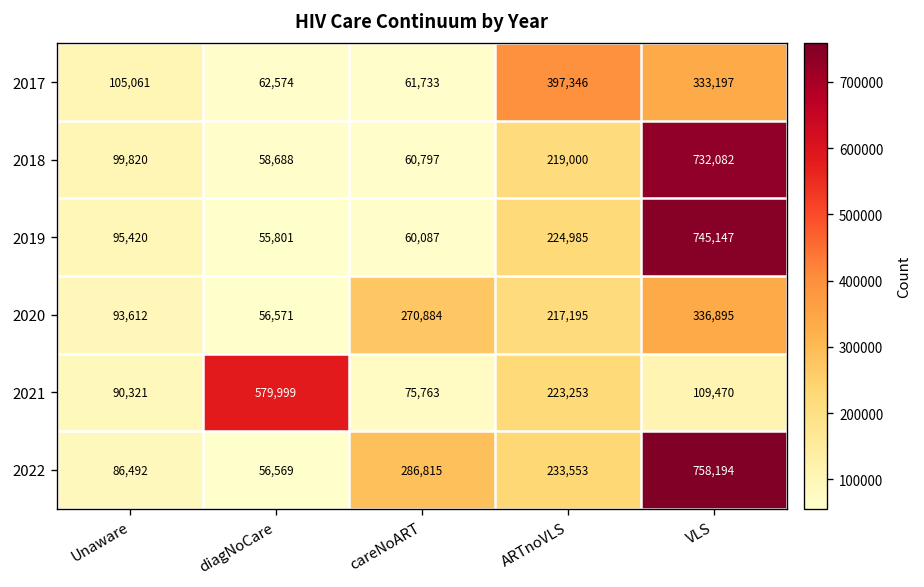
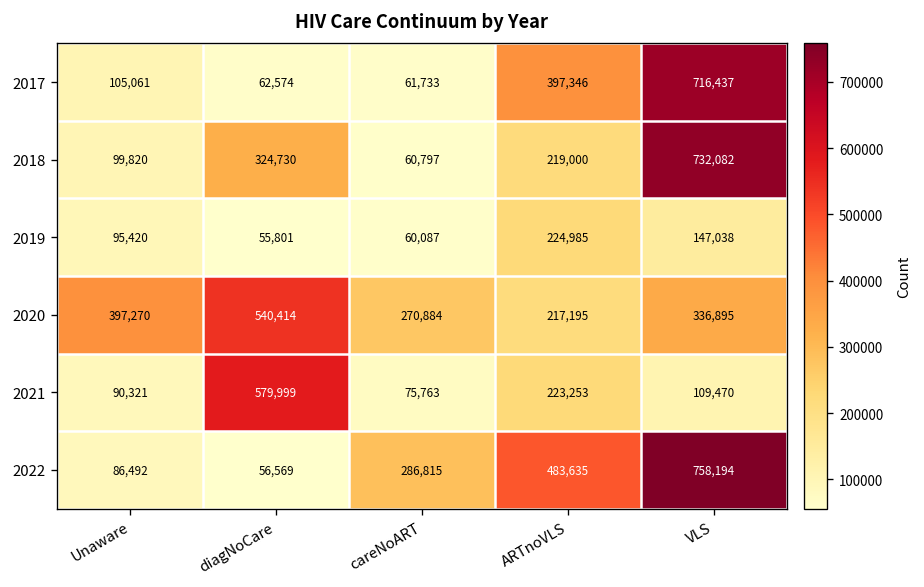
  {
    "2017": {
      "Unaware": "105,061",
      "diagNoCare": "62,574",
      "careNoART": "61,733",
      "ARTnoVLS": "397,346",
-     "VLS": "333,197"
+     "VLS": "716,437"
    },
    "2018": {
      "Unaware": "99,820",
-     "diagNoCare": "58,688",
+     "diagNoCare": "324,730",
      "careNoART": "60,797",
      "ARTnoVLS": "219,000",
      "VLS": "732,082"
    },
    "2019": {
      "Unaware": "95,420",
      "diagNoCare": "55,801",
      "careNoART": "60,087",
      "ARTnoVLS": "224,985",
-     "VLS": "745,147"
+     "VLS": "147,038"
    },
    "2020": {
-     "Unaware": "93,612",
-     "diagNoCare": "56,571",
+     "Unaware": "397,270",
+     "diagNoCare": "540,414",
      "careNoART": "270,884",
      "ARTnoVLS": "217,195",
      "VLS": "336,895"
    },
    "2021": {
      "Unaware": "90,321",
      "diagNoCare": "579,999",
      "careNoART": "75,763",
      "ARTnoVLS": "223,253",
      "VLS": "109,470"
    },
    "2022": {
      "Unaware": "86,492",
      "diagNoCare": "56,569",
      "careNoART": "286,815",
-     "ARTnoVLS": "233,553",
+     "ARTnoVLS": "483,635",
      "VLS": "758,194"
    }
  }
